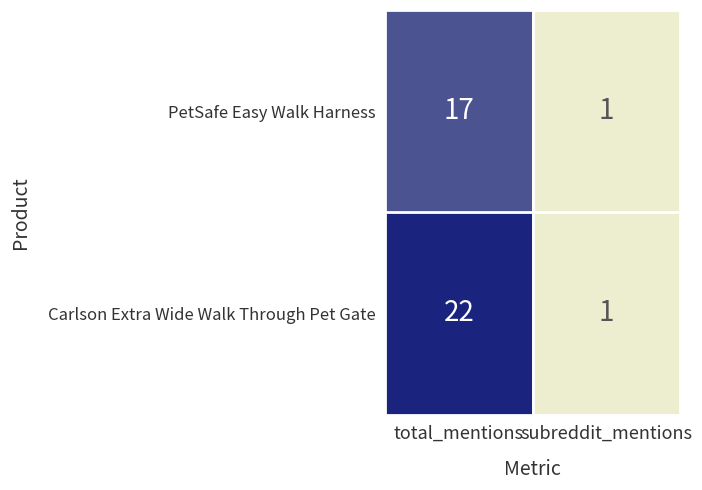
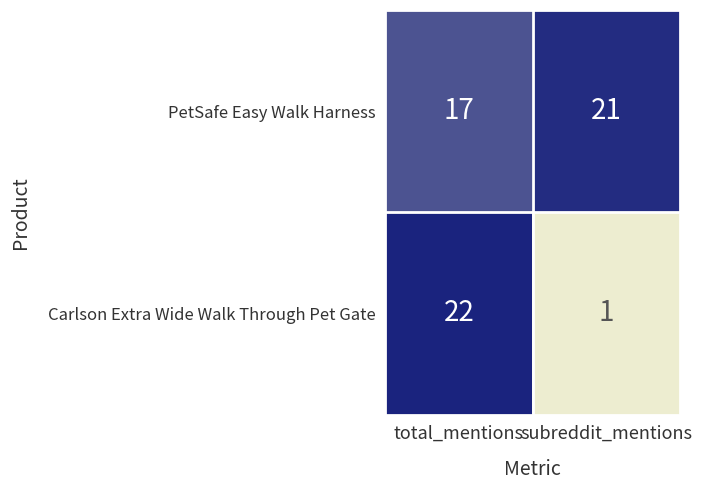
  {
    "PetSafe Easy Walk Harness": {
      "total_mentions": 17,
-     "subreddit_mentions": 1
+     "subreddit_mentions": 21
    },
    "Carlson Extra Wide Walk Through Pet Gate": {
      "total_mentions": 22,
      "subreddit_mentions": 1
    }
  }
